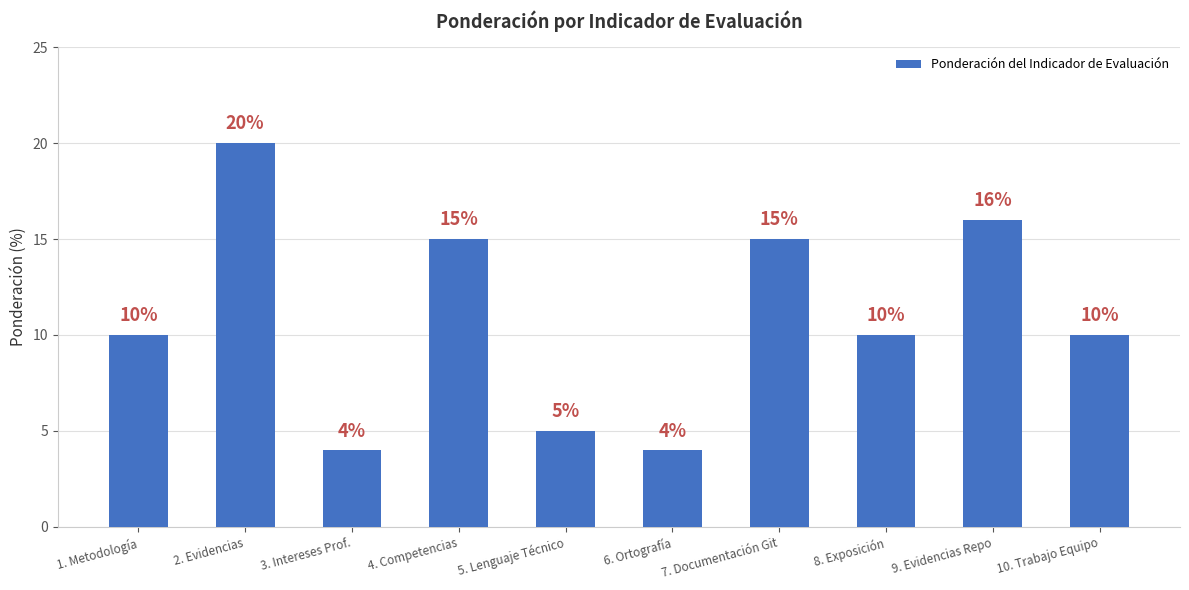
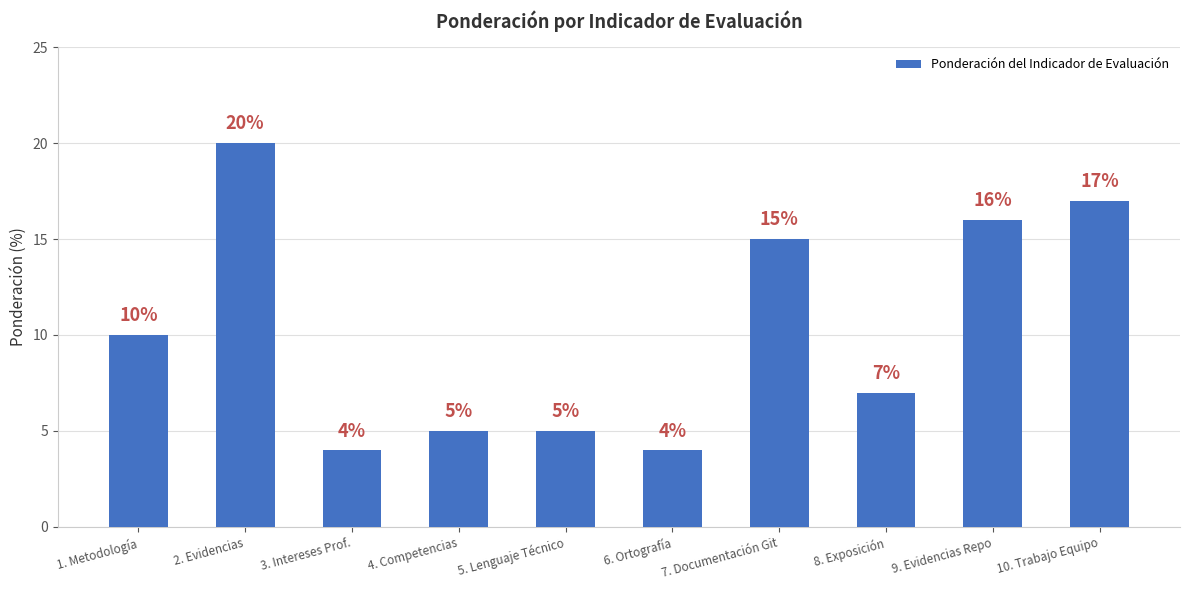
  {
    "1. Metodología": "10%",
    "2. Evidencias": "20%",
    "3. Intereses Prof.": "4%",
-   "4. Competencias": "15%",
+   "4. Competencias": "5%",
    "5. Lenguaje Técnico": "5%",
    "6. Ortografía": "4%",
    "7. Documentación Git": "15%",
-   "8. Exposición": "10%",
+   "8. Exposición": "7%",
    "9. Evidencias Repo": "16%",
-   "10. Trabajo Equipo": "10%"
+   "10. Trabajo Equipo": "17%"
  }
